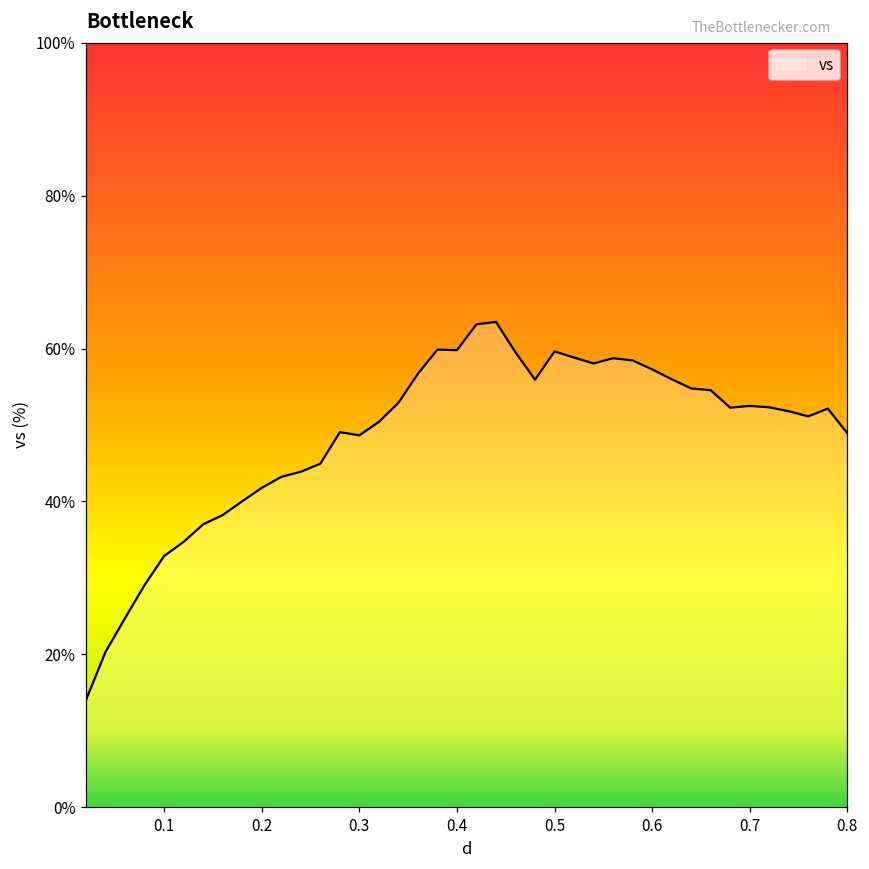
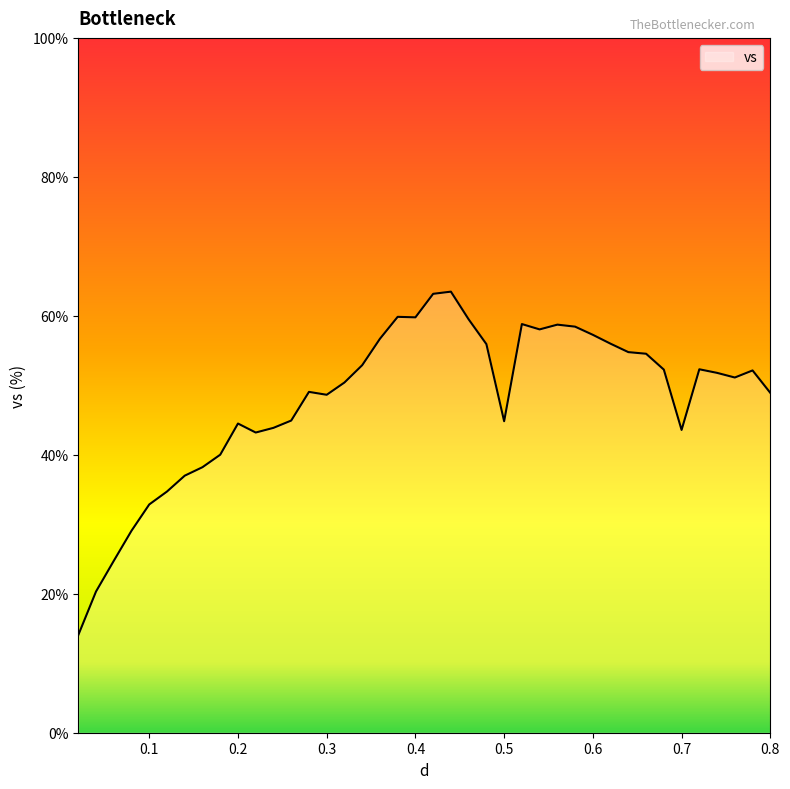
  {
    "0.1": "33%",
-   "0.2": "42%",
+   "0.2": "44%",
    "0.3": "49%",
    "0.4": "60%",
-   "0.5": "60%",
+   "0.5": "45%",
    "0.6": "57%",
-   "0.7": "52%",
+   "0.7": "44%",
    "0.8": "49%"
  }
